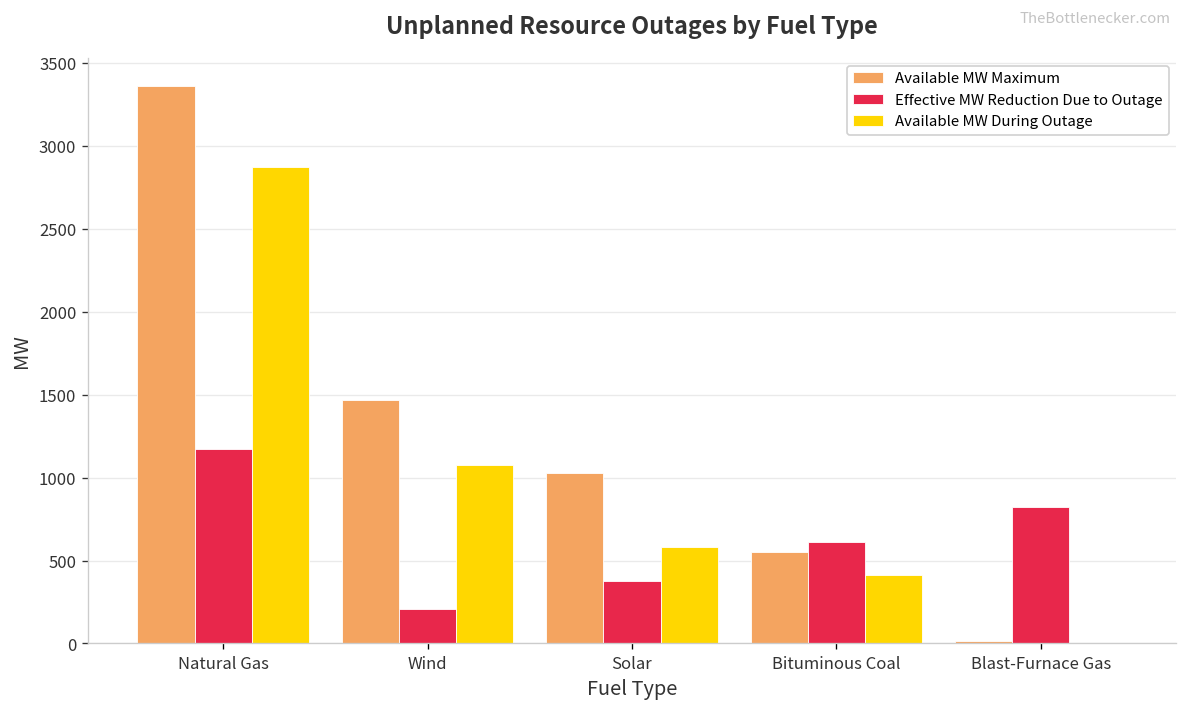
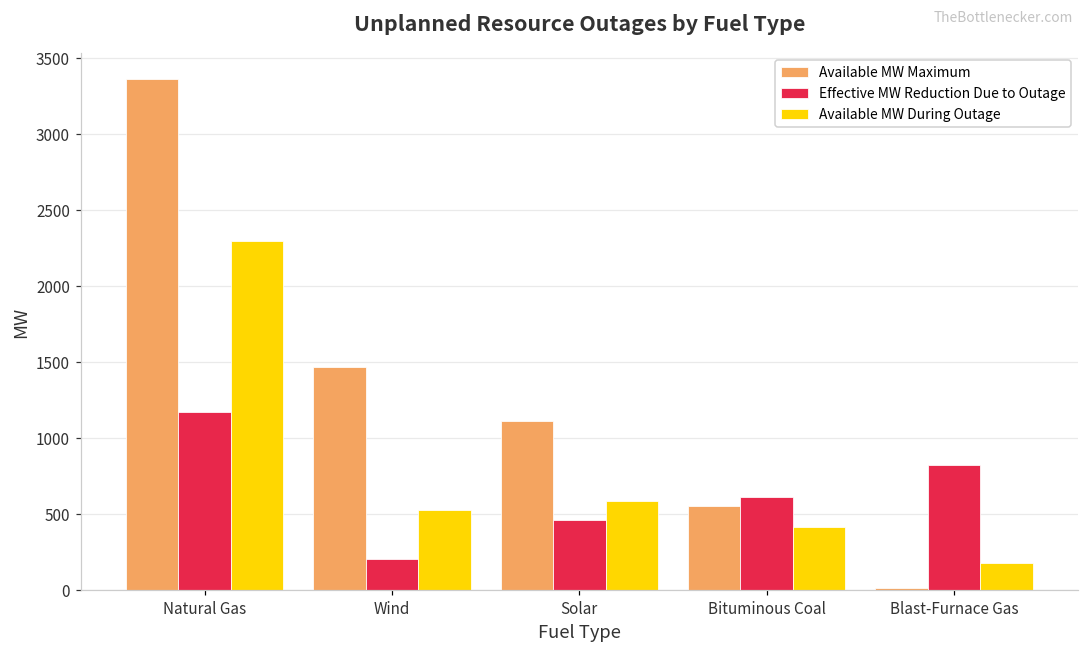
  {
    "Available MW Maximum": {
      "Natural Gas": 3360,
      "Wind": 1470,
-     "Solar": 1030,
+     "Solar": 1110,
      "Bituminous Coal": 550
    },
    "Effective MW Reduction Due to Outage": {
      "Natural Gas": 1170,
      "Wind": 210,
-     "Solar": 380,
+     "Solar": 460,
      "Bituminous Coal": 610,
      "Blast-Furnace Gas": 820
    },
    "Available MW During Outage": {
-     "Natural Gas": 2870,
-     "Wind": 1080,
+     "Natural Gas": 2300,
+     "Wind": 520,
      "Solar": 580,
      "Bituminous Coal": 410,
-     "Blast-Furnace Gas": 0
+     "Blast-Furnace Gas": 180
    }
  }
